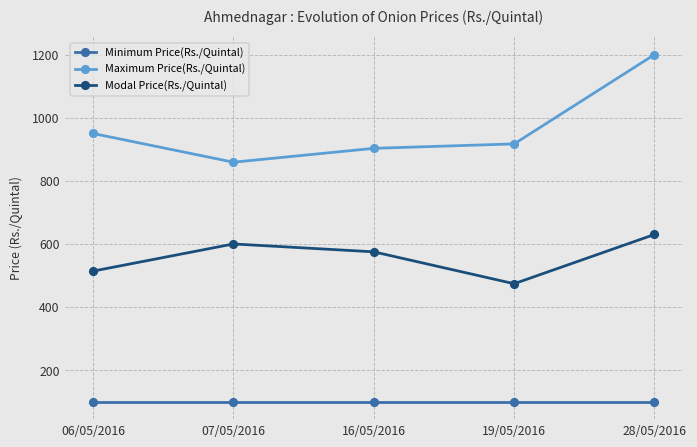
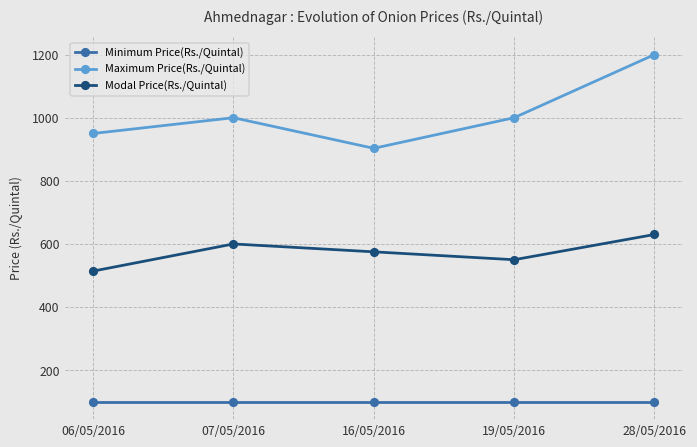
  {
    "Minimum Price(Rs./Quintal)": {
      "06/05/2016": 100,
      "07/05/2016": 100,
      "16/05/2016": 100,
      "19/05/2016": 100,
      "28/05/2016": 100
    },
    "Maximum Price(Rs./Quintal)": {
      "06/05/2016": 950,
-     "07/05/2016": 860,
+     "07/05/2016": 1000,
      "16/05/2016": 900,
-     "19/05/2016": 920,
+     "19/05/2016": 1000,
      "28/05/2016": 1200
    },
    "Modal Price(Rs./Quintal)": {
      "06/05/2016": 510,
      "07/05/2016": 600,
      "16/05/2016": 580,
-     "19/05/2016": 470,
+     "19/05/2016": 550,
      "28/05/2016": 630
    }
  }
